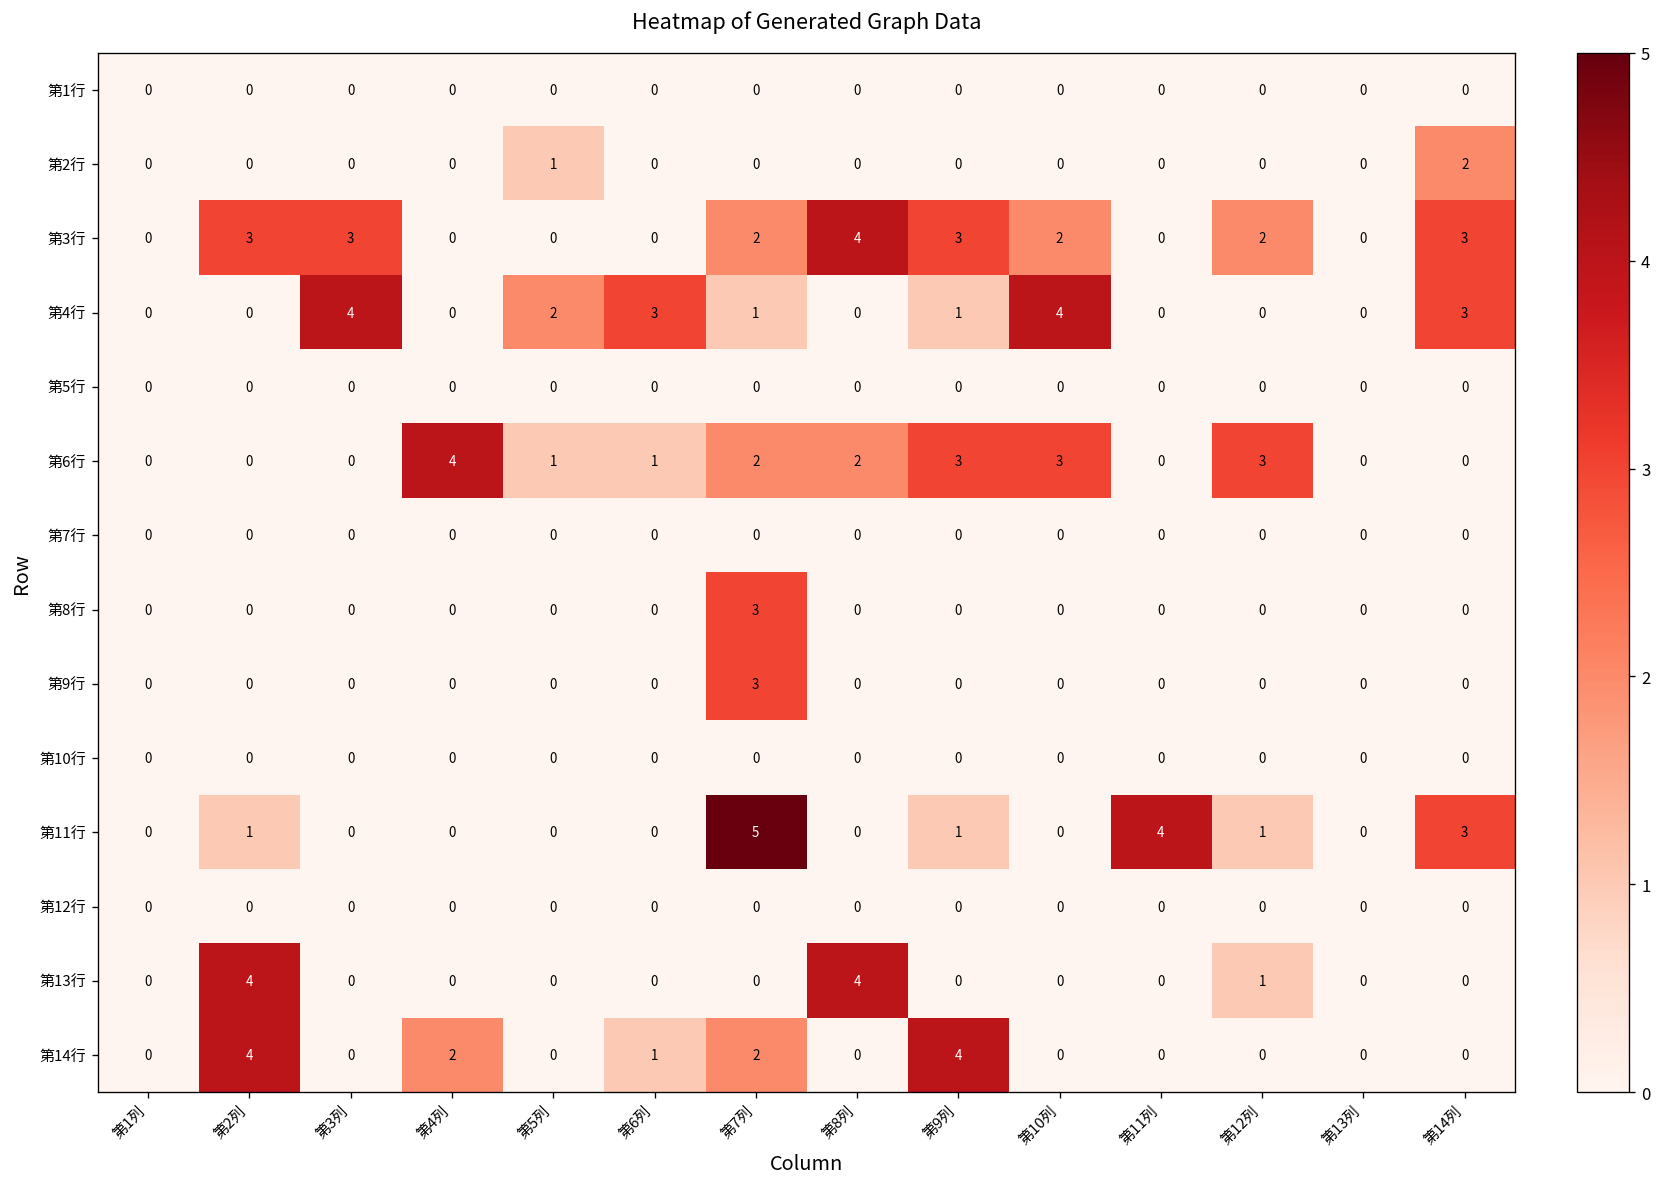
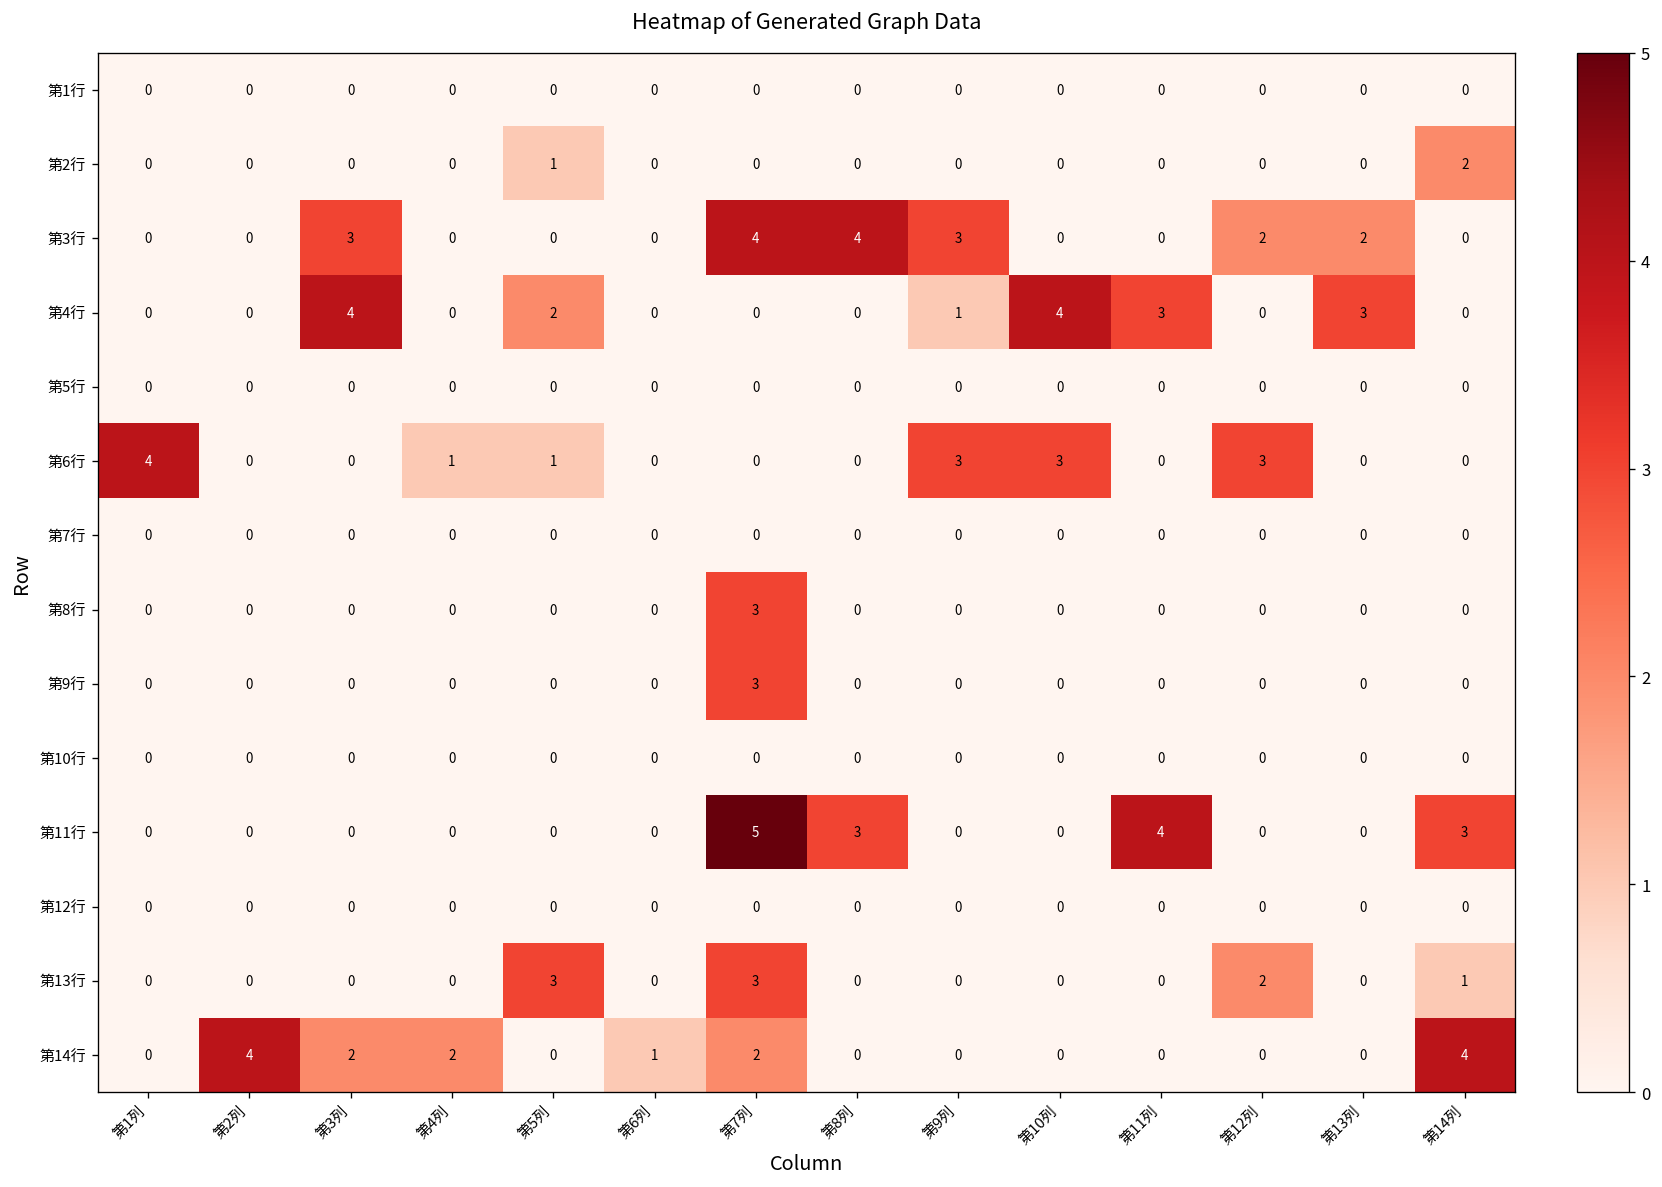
  {
    "第1行": {
      "第1列": 0,
      "第2列": 0,
      "第3列": 0,
      "第4列": 0,
      "第5列": 0,
      "第6列": 0,
      "第7列": 0,
      "第8列": 0,
      "第9列": 0,
      "第10列": 0,
      "第11列": 0,
      "第12列": 0,
      "第13列": 0,
      "第14列": 0
    },
    "第2行": {
      "第1列": 0,
      "第2列": 0,
      "第3列": 0,
      "第4列": 0,
      "第5列": 1,
      "第6列": 0,
      "第7列": 0,
      "第8列": 0,
      "第9列": 0,
      "第10列": 0,
      "第11列": 0,
      "第12列": 0,
      "第13列": 0,
      "第14列": 2
    },
    "第3行": {
      "第1列": 0,
-     "第2列": 3,
+     "第2列": 0,
      "第3列": 3,
      "第4列": 0,
      "第5列": 0,
      "第6列": 0,
-     "第7列": 2,
+     "第7列": 4,
      "第8列": 4,
      "第9列": 3,
-     "第10列": 2,
+     "第10列": 0,
      "第11列": 0,
      "第12列": 2,
-     "第13列": 0,
-     "第14列": 3
+     "第13列": 2,
+     "第14列": 0
    },
    "第4行": {
      "第1列": 0,
      "第2列": 0,
      "第3列": 4,
      "第4列": 0,
      "第5列": 2,
-     "第6列": 3,
-     "第7列": 1,
+     "第6列": 0,
+     "第7列": 0,
      "第8列": 0,
      "第9列": 1,
      "第10列": 4,
-     "第11列": 0,
+     "第11列": 3,
      "第12列": 0,
-     "第13列": 0,
-     "第14列": 3
+     "第13列": 3,
+     "第14列": 0
    },
    "第5行": {
      "第1列": 0,
      "第2列": 0,
      "第3列": 0,
      "第4列": 0,
      "第5列": 0,
      "第6列": 0,
      "第7列": 0,
      "第8列": 0,
      "第9列": 0,
      "第10列": 0,
      "第11列": 0,
      "第12列": 0,
      "第13列": 0,
      "第14列": 0
    },
    "第6行": {
-     "第1列": 0,
+     "第1列": 4,
      "第2列": 0,
      "第3列": 0,
-     "第4列": 4,
+     "第4列": 1,
      "第5列": 1,
-     "第6列": 1,
-     "第7列": 2,
-     "第8列": 2,
+     "第6列": 0,
+     "第7列": 0,
+     "第8列": 0,
      "第9列": 3,
      "第10列": 3,
      "第11列": 0,
      "第12列": 3,
      "第13列": 0,
      "第14列": 0
    },
    "第7行": {
      "第1列": 0,
      "第2列": 0,
      "第3列": 0,
      "第4列": 0,
      "第5列": 0,
      "第6列": 0,
      "第7列": 0,
      "第8列": 0,
      "第9列": 0,
      "第10列": 0,
      "第11列": 0,
      "第12列": 0,
      "第13列": 0,
      "第14列": 0
    },
    "第8行": {
      "第1列": 0,
      "第2列": 0,
      "第3列": 0,
      "第4列": 0,
      "第5列": 0,
      "第6列": 0,
      "第7列": 3,
      "第8列": 0,
      "第9列": 0,
      "第10列": 0,
      "第11列": 0,
      "第12列": 0,
      "第13列": 0,
      "第14列": 0
    },
    "第9行": {
      "第1列": 0,
      "第2列": 0,
      "第3列": 0,
      "第4列": 0,
      "第5列": 0,
      "第6列": 0,
      "第7列": 3,
      "第8列": 0,
      "第9列": 0,
      "第10列": 0,
      "第11列": 0,
      "第12列": 0,
      "第13列": 0,
      "第14列": 0
    },
    "第10行": {
      "第1列": 0,
      "第2列": 0,
      "第3列": 0,
      "第4列": 0,
      "第5列": 0,
      "第6列": 0,
      "第7列": 0,
      "第8列": 0,
      "第9列": 0,
      "第10列": 0,
      "第11列": 0,
      "第12列": 0,
      "第13列": 0,
      "第14列": 0
    },
    "第11行": {
      "第1列": 0,
-     "第2列": 1,
+     "第2列": 0,
      "第3列": 0,
      "第4列": 0,
      "第5列": 0,
      "第6列": 0,
      "第7列": 5,
-     "第8列": 0,
-     "第9列": 1,
+     "第8列": 3,
+     "第9列": 0,
      "第10列": 0,
      "第11列": 4,
-     "第12列": 1,
+     "第12列": 0,
      "第13列": 0,
      "第14列": 3
    },
    "第12行": {
      "第1列": 0,
      "第2列": 0,
      "第3列": 0,
      "第4列": 0,
      "第5列": 0,
      "第6列": 0,
      "第7列": 0,
      "第8列": 0,
      "第9列": 0,
      "第10列": 0,
      "第11列": 0,
      "第12列": 0,
      "第13列": 0,
      "第14列": 0
    },
    "第13行": {
      "第1列": 0,
-     "第2列": 4,
+     "第2列": 0,
      "第3列": 0,
      "第4列": 0,
-     "第5列": 0,
+     "第5列": 3,
      "第6列": 0,
-     "第7列": 0,
-     "第8列": 4,
+     "第7列": 3,
+     "第8列": 0,
      "第9列": 0,
      "第10列": 0,
      "第11列": 0,
-     "第12列": 1,
+     "第12列": 2,
      "第13列": 0,
-     "第14列": 0
+     "第14列": 1
    },
    "第14行": {
      "第1列": 0,
      "第2列": 4,
-     "第3列": 0,
+     "第3列": 2,
      "第4列": 2,
      "第5列": 0,
      "第6列": 1,
      "第7列": 2,
      "第8列": 0,
-     "第9列": 4,
+     "第9列": 0,
      "第10列": 0,
      "第11列": 0,
      "第12列": 0,
      "第13列": 0,
-     "第14列": 0
+     "第14列": 4
    }
  }
